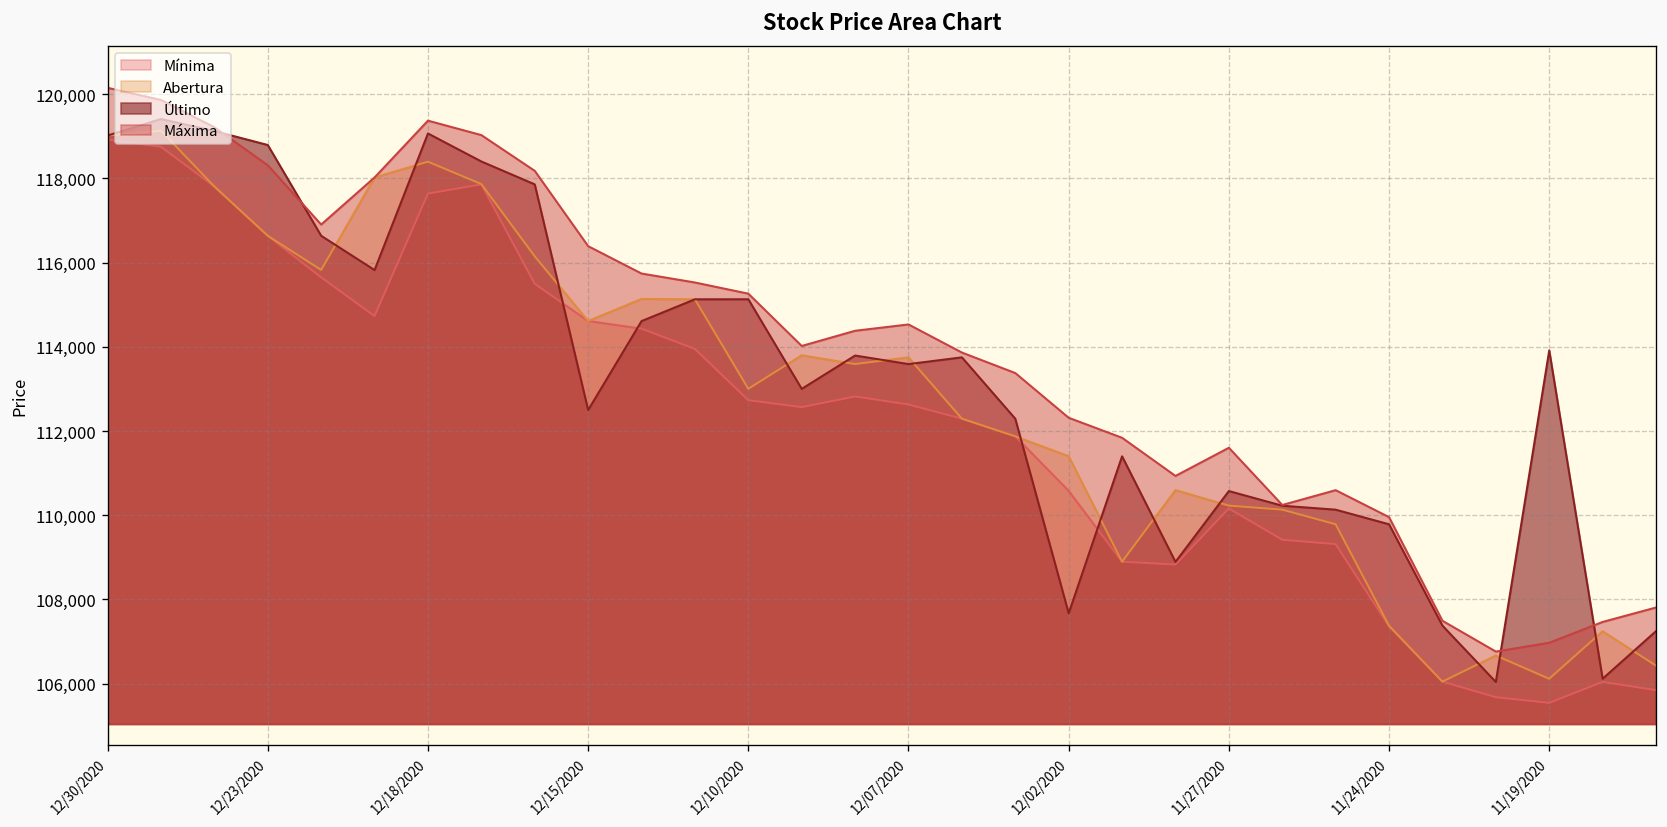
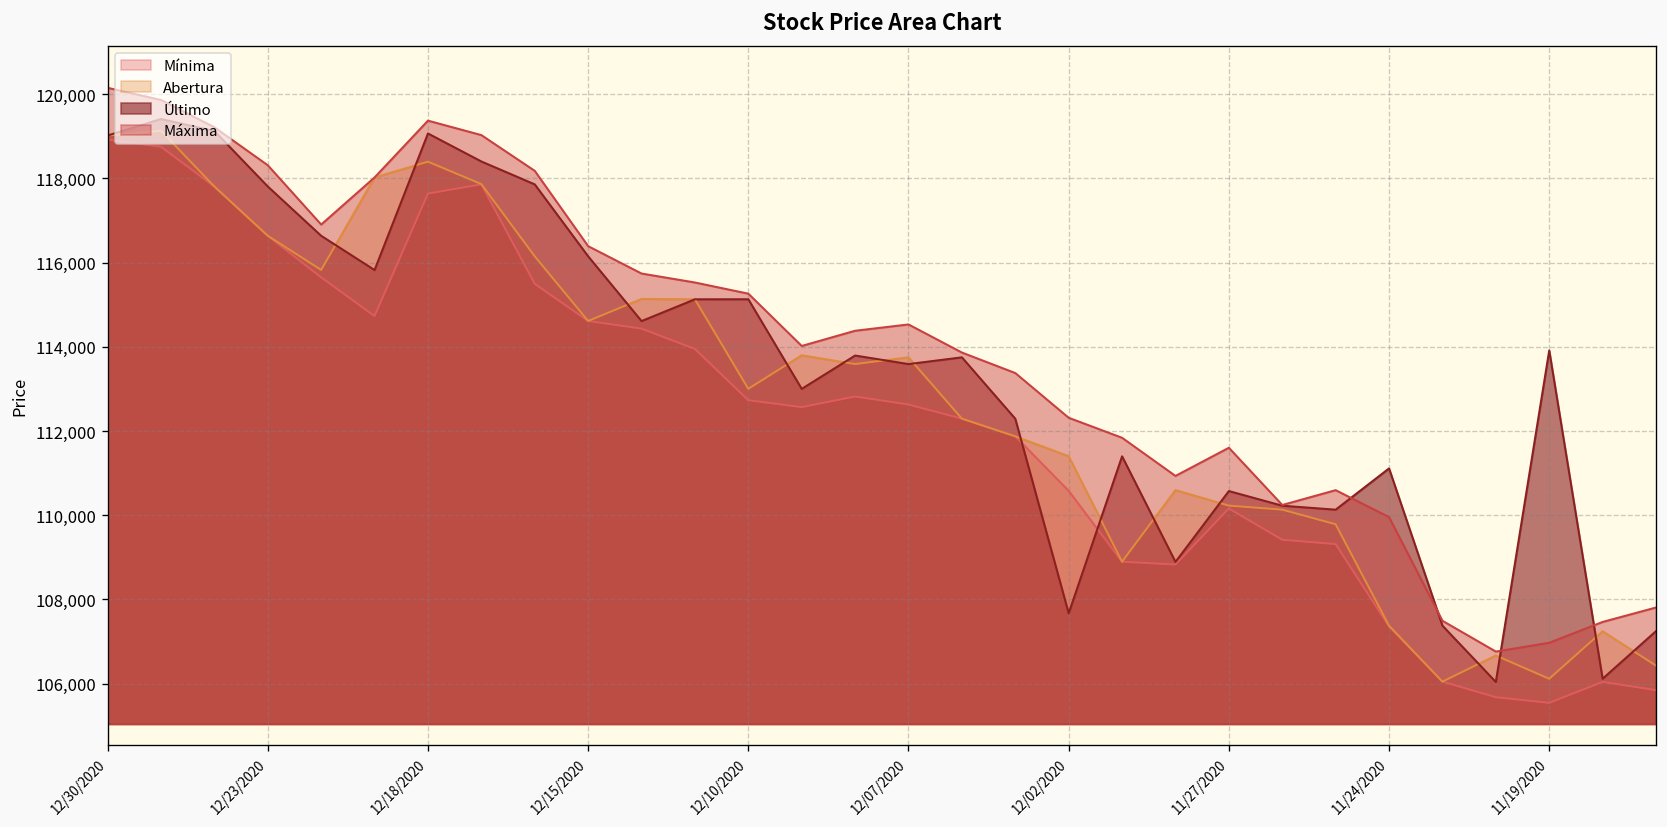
  {
    "Último": {
-     "12/23/2020": "118,800",
+     "12/23/2020": "117,800",
      "12/18/2020": "119,100",
-     "12/15/2020": "112,500",
+     "12/15/2020": "116,100",
      "12/10/2020": "115,100",
      "12/07/2020": "113,600",
      "12/02/2020": "107,700",
      "11/27/2020": "110,600",
-     "11/24/2020": "109,800",
+     "11/24/2020": "111,100",
      "11/19/2020": "113,900"
    }
  }
